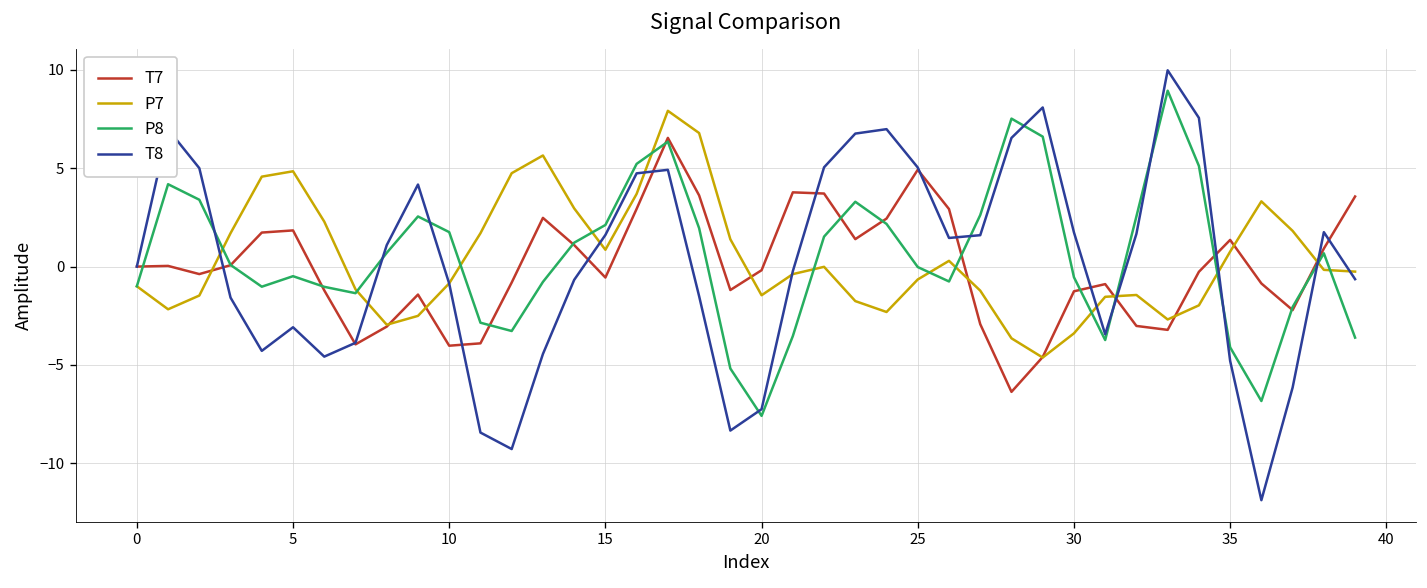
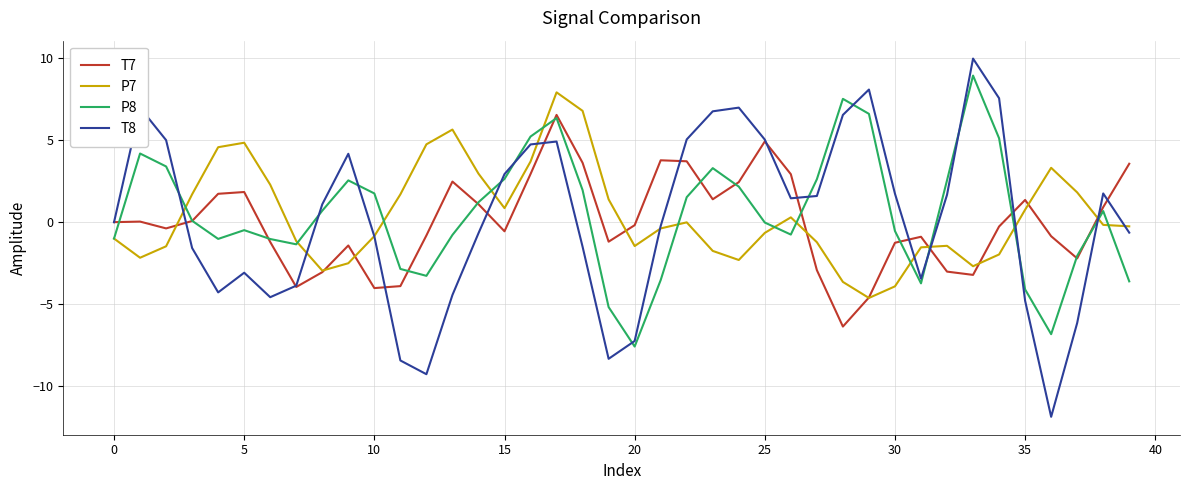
  {
    "T7": {
      "5": 1.8,
      "10": -4.0,
      "15": -0.6,
      "20": -0.2,
      "30": -1.3,
      "35": 1.4
    },
    "P7": {
      "5": 4.8,
      "15": 0.9,
      "20": -1.5,
      "25": -0.7,
-     "30": -3.4,
+     "30": -3.9,
      "35": 0.8
    },
    "P8": {
      "5": -0.5,
      "10": 1.8,
-     "15": 2.1,
+     "15": 2.6,
      "20": -7.6,
      "25": 0.0,
      "30": -0.5,
      "35": -4.1
    },
    "T8": {
      "5": -3.1,
-     "15": 1.6,
+     "15": 2.9,
      "20": -7.2,
      "30": 1.7,
      "35": -4.8
    }
  }
